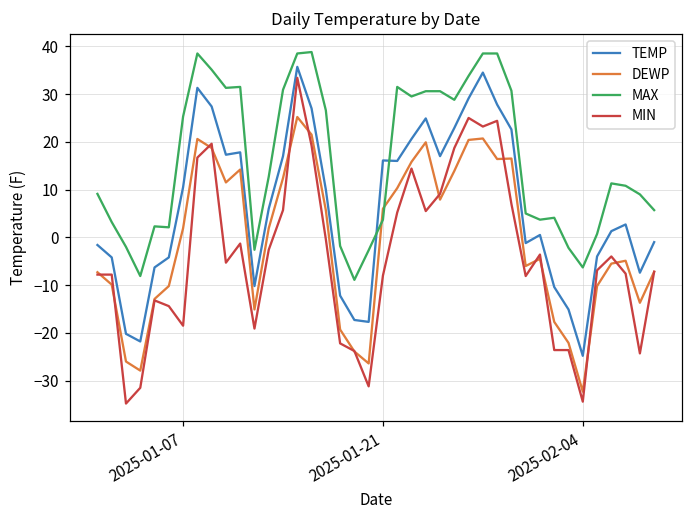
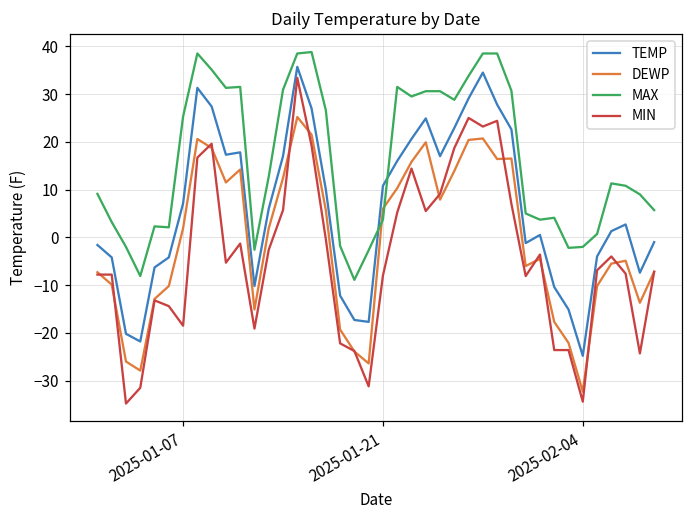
  {
    "TEMP": {
-     "2025-01-07": 11,
-     "2025-01-21": 16,
+     "2025-01-07": 7,
+     "2025-01-21": 11,
      "2025-02-04": -25
    },
    "DEWP": {
      "2025-01-07": 2,
      "2025-01-21": 6,
      "2025-02-04": -32
    },
    "MAX": {
      "2025-01-07": 25,
      "2025-01-21": 4,
-     "2025-02-04": -6
+     "2025-02-04": -2
    },
    "MIN": {
      "2025-01-07": -19,
      "2025-01-21": -8,
      "2025-02-04": -34
    }
  }
